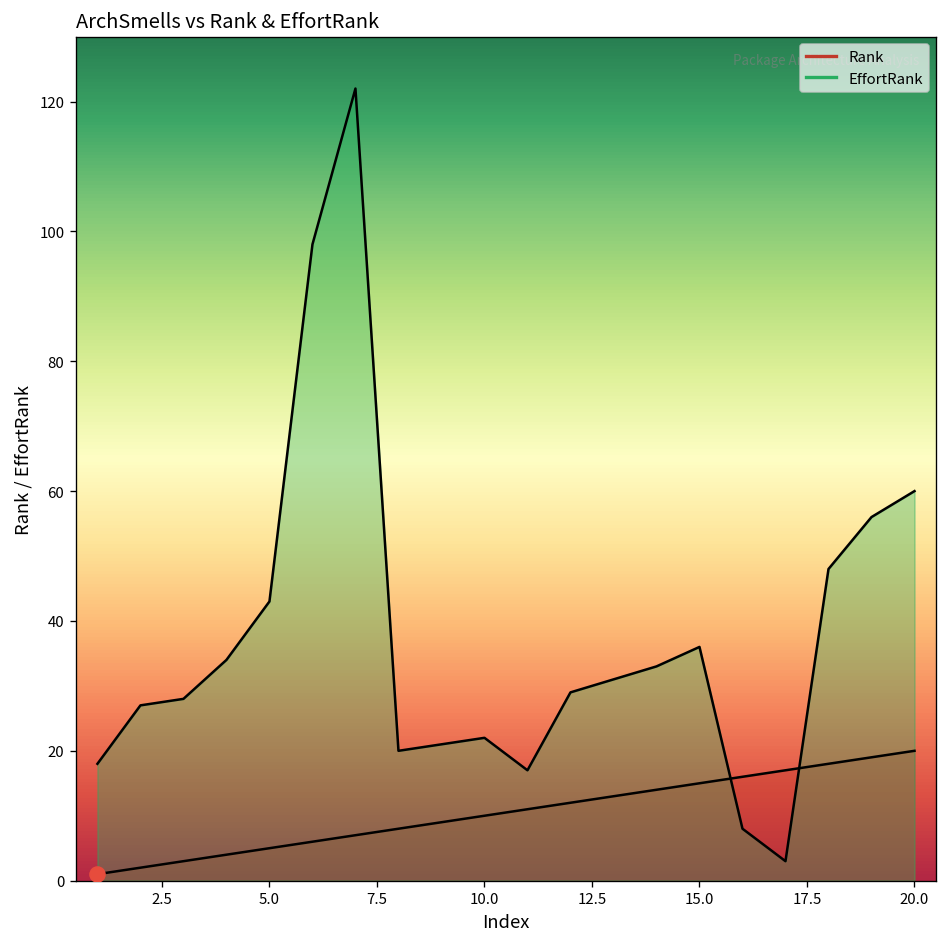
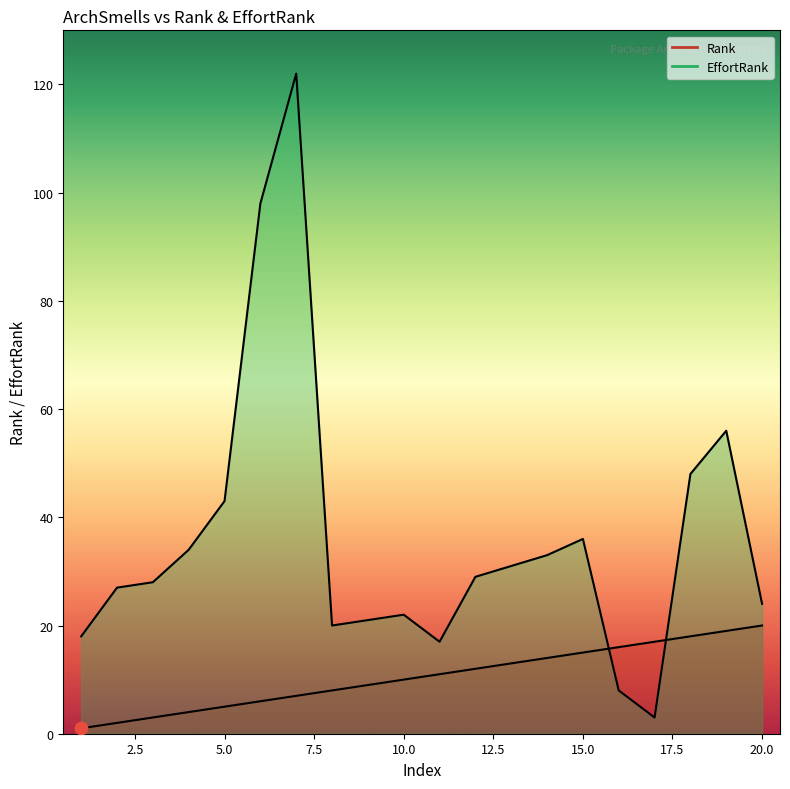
  {
    "EffortRank": {
      "5.0": 43,
      "10.0": 22,
      "15.0": 36,
-     "20.0": 60
+     "20.0": 24
    }
  }
